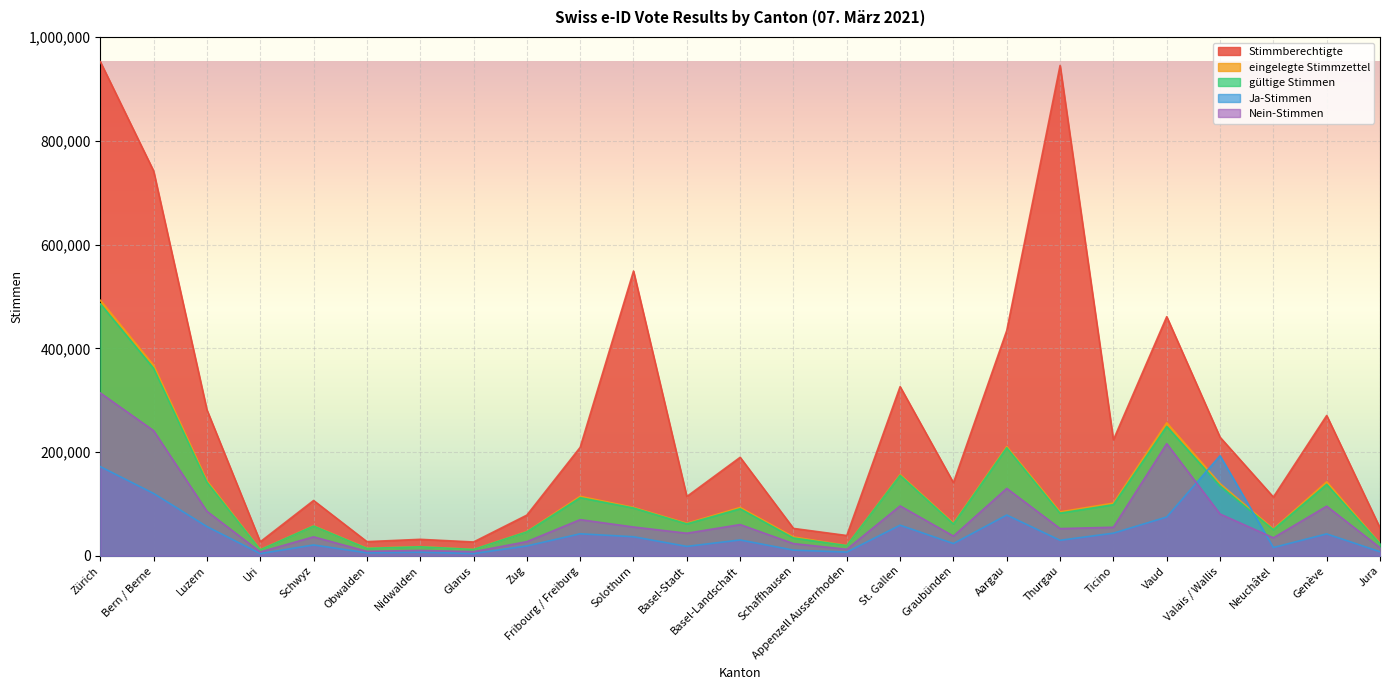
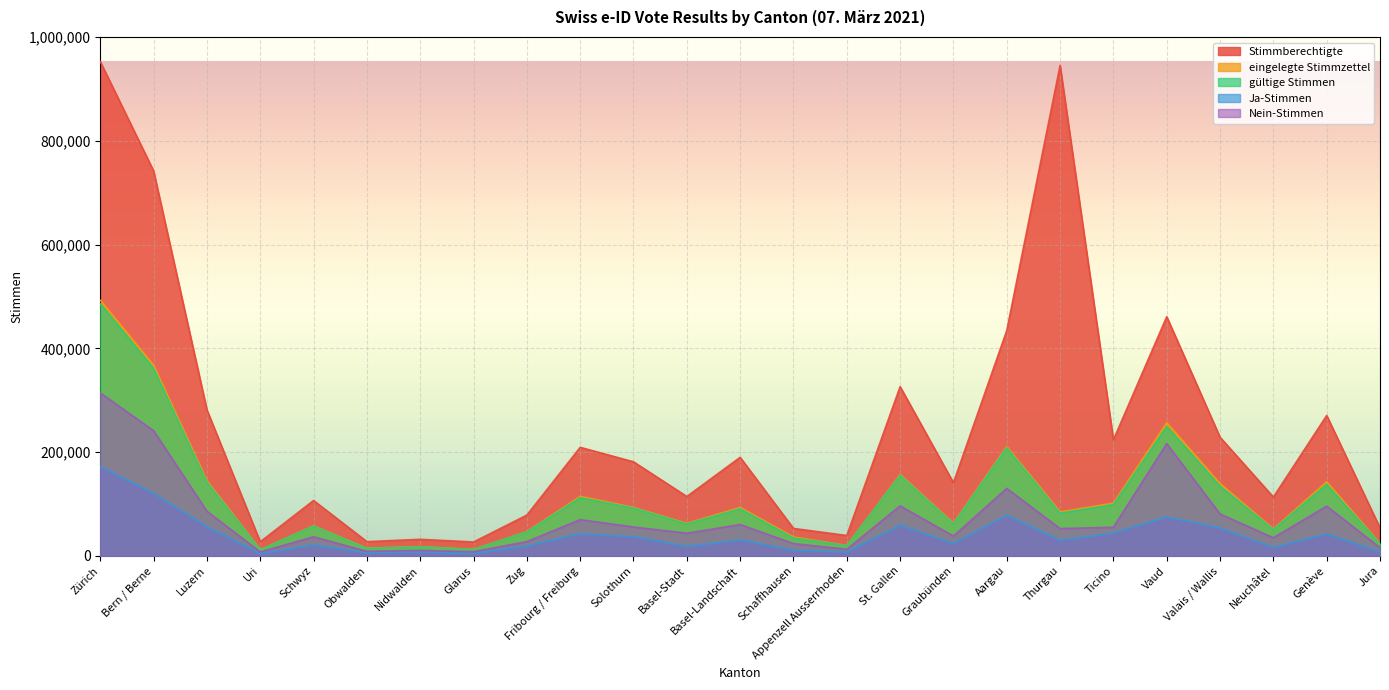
  {
    "Stimmberechtigte": {
      "Zürich": "950,000",
      "Bern / Berne": "740,000",
      "Luzern": "280,000",
      "Uri": "30,000",
      "Schwyz": "110,000",
      "Obwalden": "30,000",
      "Nidwalden": "30,000",
      "Glarus": "30,000",
      "Zug": "80,000",
      "Fribourg / Freiburg": "210,000",
-     "Solothurn": "550,000",
+     "Solothurn": "180,000",
      "Basel-Stadt": "110,000",
      "Basel-Landschaft": "190,000",
      "Schaffhausen": "50,000",
      "Appenzell Ausserrhoden": "40,000",
      "St. Gallen": "330,000",
      "Graubünden": "140,000",
      "Aargau": "430,000",
      "Thurgau": "950,000",
      "Ticino": "220,000",
      "Vaud": "460,000",
      "Valais / Wallis": "230,000",
      "Neuchâtel": "110,000",
      "Genève": "270,000",
      "Jura": "50,000"
    },
    "eingelegte Stimmzettel": {
      "Zürich": "490,000",
      "Bern / Berne": "370,000",
      "Vaud": "260,000"
    },
    "gültige Stimmen": {
      "Zürich": "490,000",
      "Bern / Berne": "360,000",
      "Vaud": "250,000"
    },
    "Ja-Stimmen": {
      "Zürich": "170,000",
      "Bern / Berne": "120,000",
      "Luzern": "60,000",
      "Schwyz": "20,000",
      "Zug": "20,000",
      "Fribourg / Freiburg": "40,000",
      "Solothurn": "40,000",
      "Basel-Stadt": "20,000",
      "Basel-Landschaft": "30,000",
      "Schaffhausen": "10,000",
      "Appenzell Ausserrhoden": "10,000",
      "St. Gallen": "60,000",
      "Graubünden": "20,000",
      "Aargau": "80,000",
      "Thurgau": "30,000",
      "Ticino": "40,000",
      "Vaud": "70,000",
-     "Valais / Wallis": "190,000",
+     "Valais / Wallis": "50,000",
      "Neuchâtel": "20,000",
      "Genève": "40,000",
      "Jura": "10,000"
    },
    "Nein-Stimmen": {
      "Zürich": "310,000",
      "Bern / Berne": "240,000",
      "Luzern": "90,000",
      "Schwyz": "40,000",
      "Zug": "30,000",
      "Fribourg / Freiburg": "70,000",
      "Solothurn": "60,000",
      "Basel-Stadt": "40,000",
      "Basel-Landschaft": "60,000",
      "Schaffhausen": "20,000",
      "Appenzell Ausserrhoden": "10,000",
      "St. Gallen": "100,000",
      "Graubünden": "40,000",
      "Aargau": "130,000",
      "Thurgau": "50,000",
      "Ticino": "50,000",
      "Vaud": "220,000",
      "Valais / Wallis": "80,000",
      "Neuchâtel": "30,000",
      "Genève": "100,000",
      "Jura": "20,000"
    }
  }
